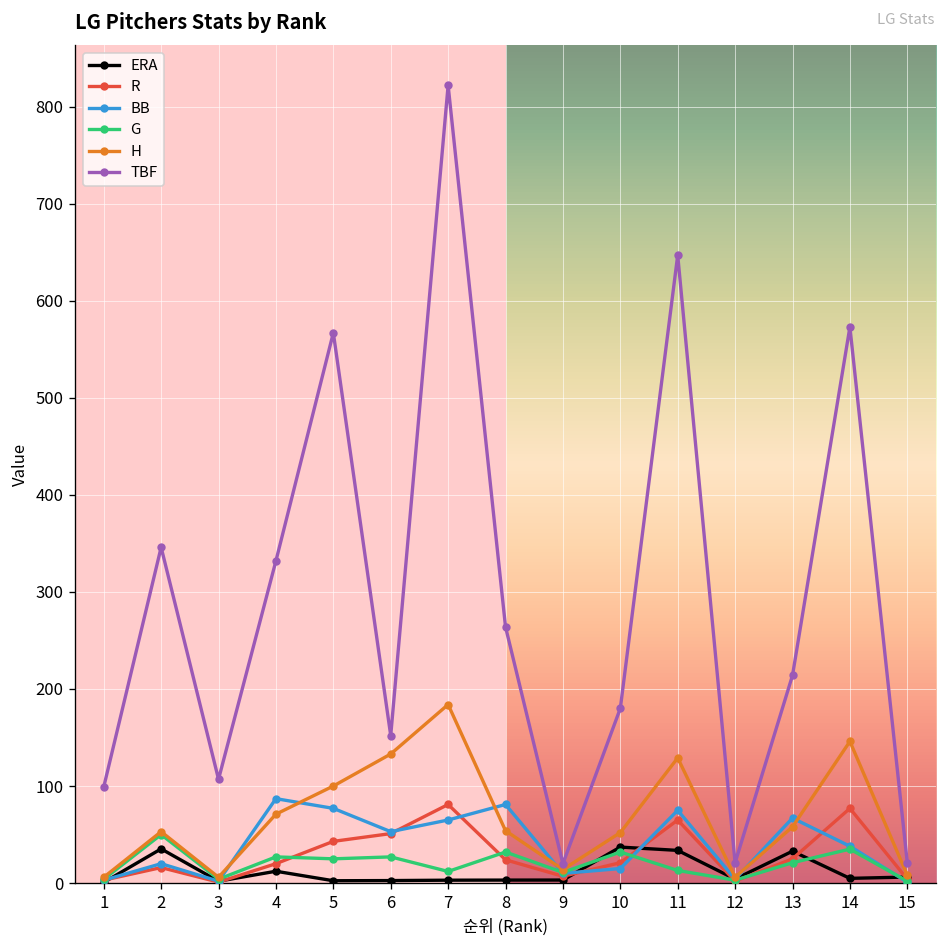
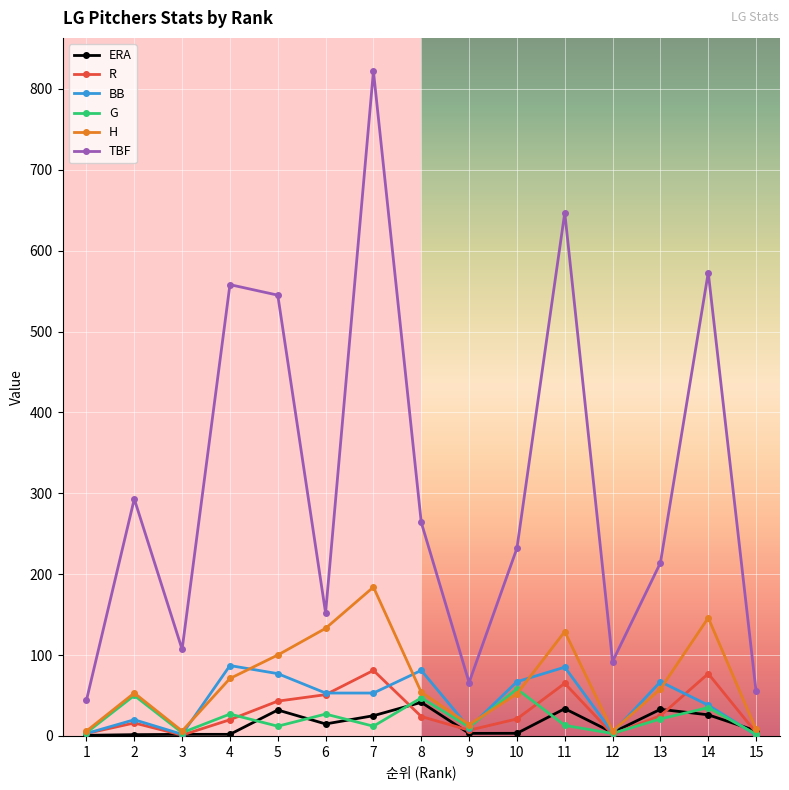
  {
    "ERA": {
-     "2": 40,
-     "4": 10,
-     "5": 0,
-     "6": 0,
-     "7": 0,
-     "8": 0,
+     "2": 0,
+     "4": 0,
+     "5": 30,
+     "6": 10,
+     "7": 20,
+     "8": 40,
      "9": 0,
-     "10": 40,
+     "10": 0,
      "11": 30,
      "13": 30,
-     "14": 0
+     "14": 30
    },
    "BB": {
      "2": 20,
      "4": 90,
      "5": 80,
-     "7": 70,
+     "7": 50,
      "8": 80,
-     "10": 20,
-     "11": 80,
+     "10": 70,
+     "11": 90,
      "13": 70
    },
    "G": {
      "4": 30,
-     "5": 30,
+     "5": 10,
      "6": 30,
      "7": 10,
-     "8": 30,
-     "10": 30,
+     "8": 50,
+     "10": 60,
      "11": 10,
      "13": 20
    },
    "TBF": {
-     "1": 100,
-     "2": 350,
+     "1": 40,
+     "2": 290,
      "3": 110,
-     "4": 330,
-     "5": 570,
+     "4": 560,
+     "5": 550,
      "6": 150,
      "7": 820,
      "8": 260,
-     "9": 20,
-     "10": 180,
+     "9": 70,
+     "10": 230,
      "11": 650,
-     "12": 20,
+     "12": 90,
      "13": 210,
      "14": 570,
-     "15": 20
+     "15": 60
    }
  }
